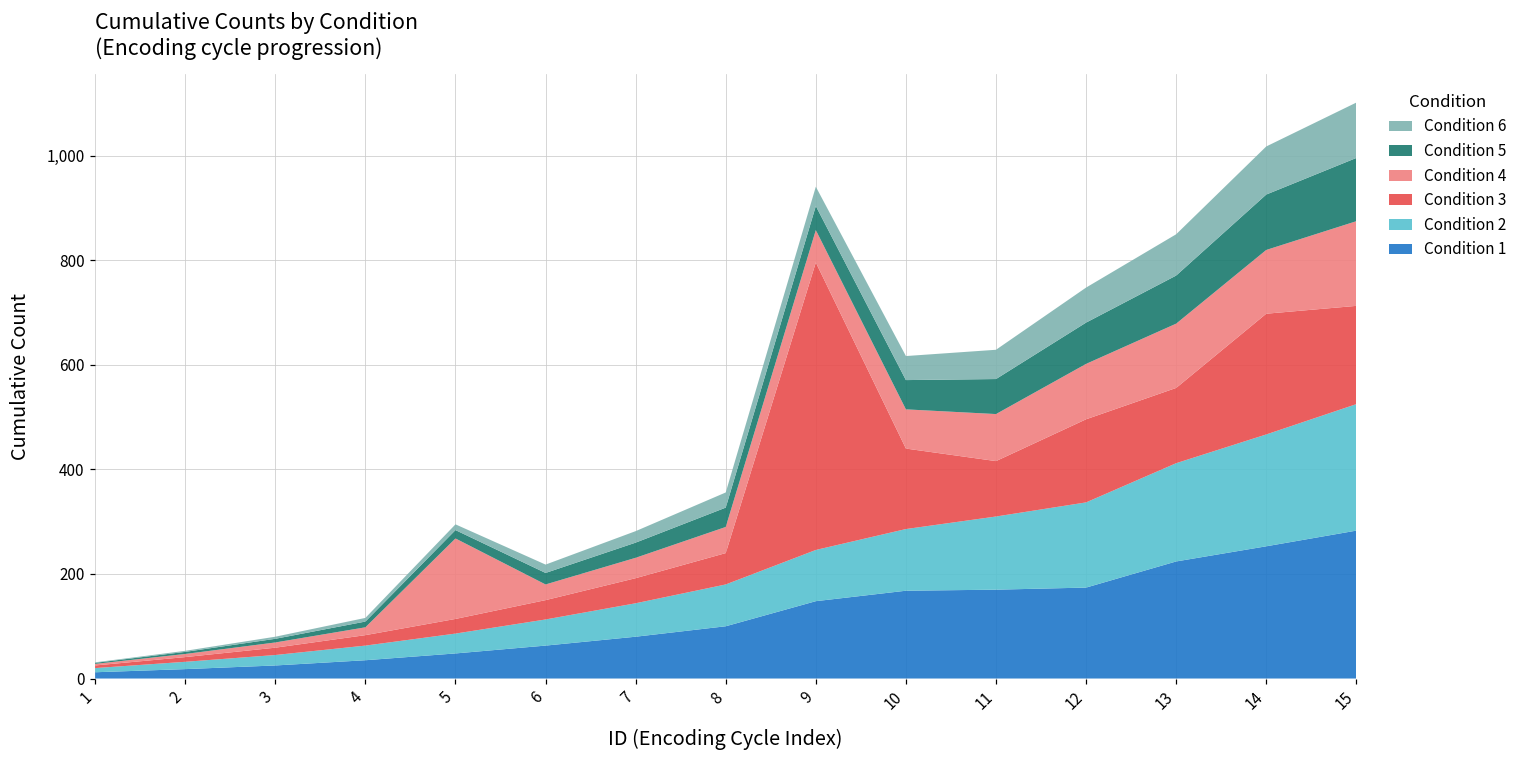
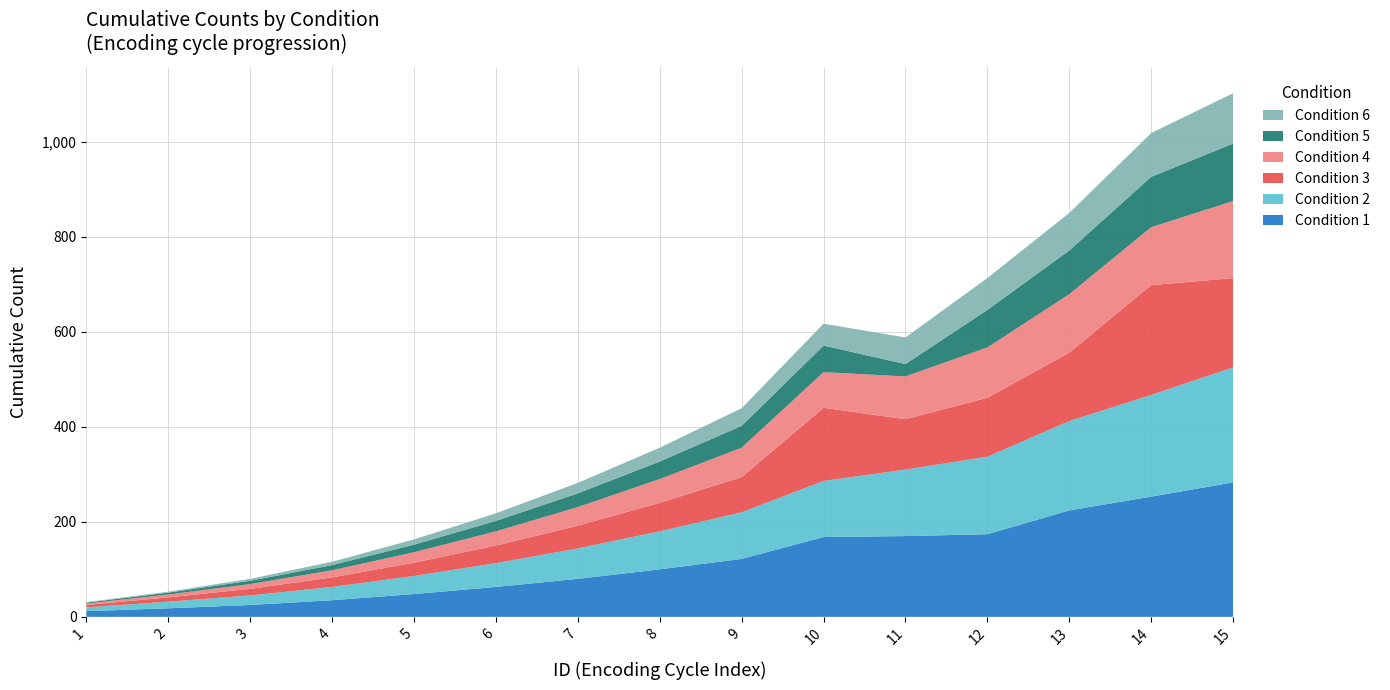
  {
    "Condition 1": {
      "1": 10,
      "2": 20,
      "3": 30,
      "4": 40,
      "5": 50,
      "6": 60,
      "7": 80,
      "8": 100,
-     "9": 150,
+     "9": 120,
      "10": 170,
      "11": 170,
      "12": 170,
      "13": 220,
      "14": 250,
      "15": 280
    },
    "Condition 3": {
      "2": 10,
      "3": 10,
      "4": 20,
      "5": 30,
      "6": 40,
      "7": 50,
      "8": 60,
-     "9": 550,
+     "9": 70,
      "10": 150,
      "11": 110,
-     "12": 160,
+     "12": 120,
      "13": 140,
      "14": 230,
      "15": 190
    },
    "Condition 4": {
      "3": 10,
      "4": 20,
-     "5": 150,
+     "5": 20,
      "6": 30,
      "7": 40,
      "8": 50,
      "9": 60,
      "10": 80,
      "11": 90,
      "12": 110,
      "13": 120,
      "14": 120,
      "15": 160
    },
    "Condition 5": {
      "4": 10,
      "5": 20,
      "6": 20,
      "7": 30,
      "8": 40,
      "9": 50,
      "10": 60,
-     "11": 70,
+     "11": 30,
      "12": 80,
      "13": 90,
      "14": 110,
      "15": 120
    }
  }
